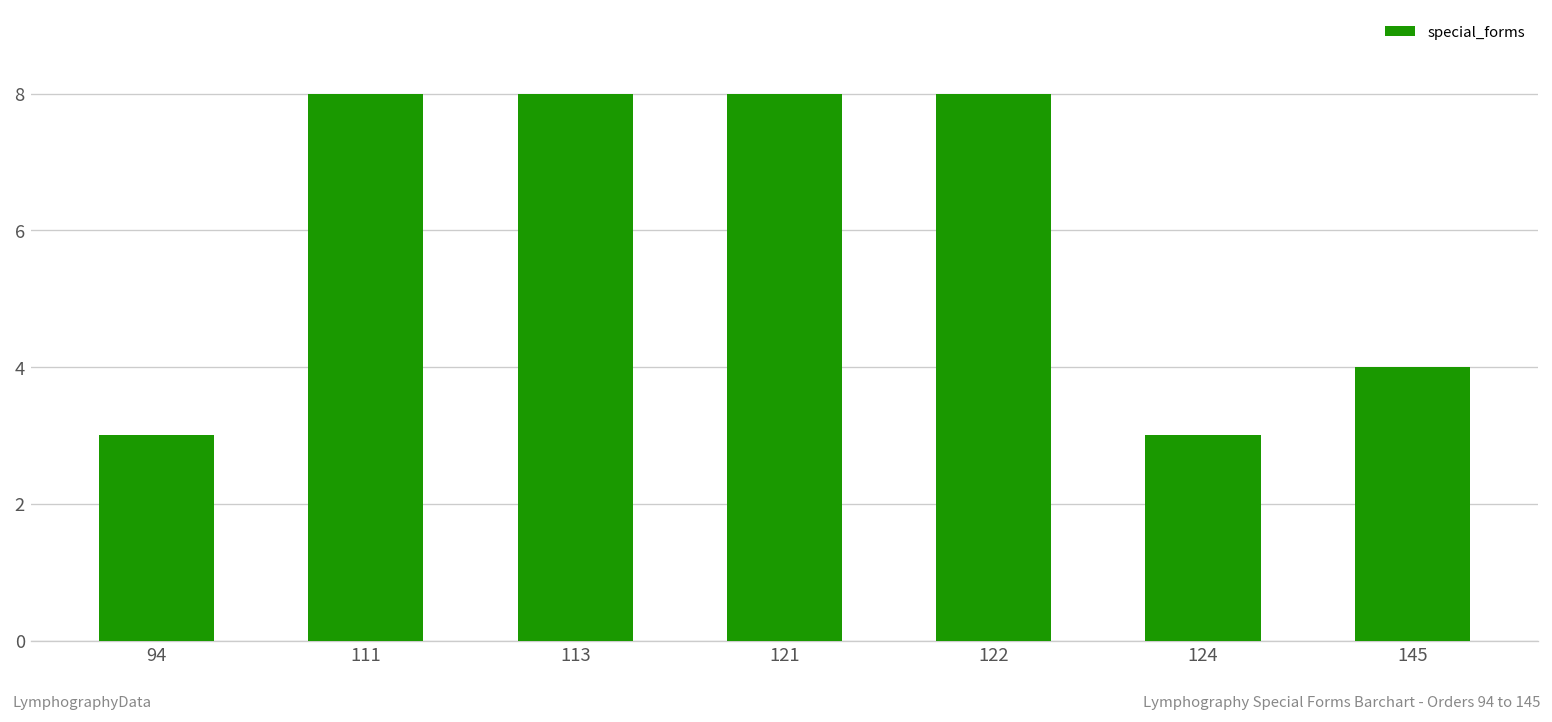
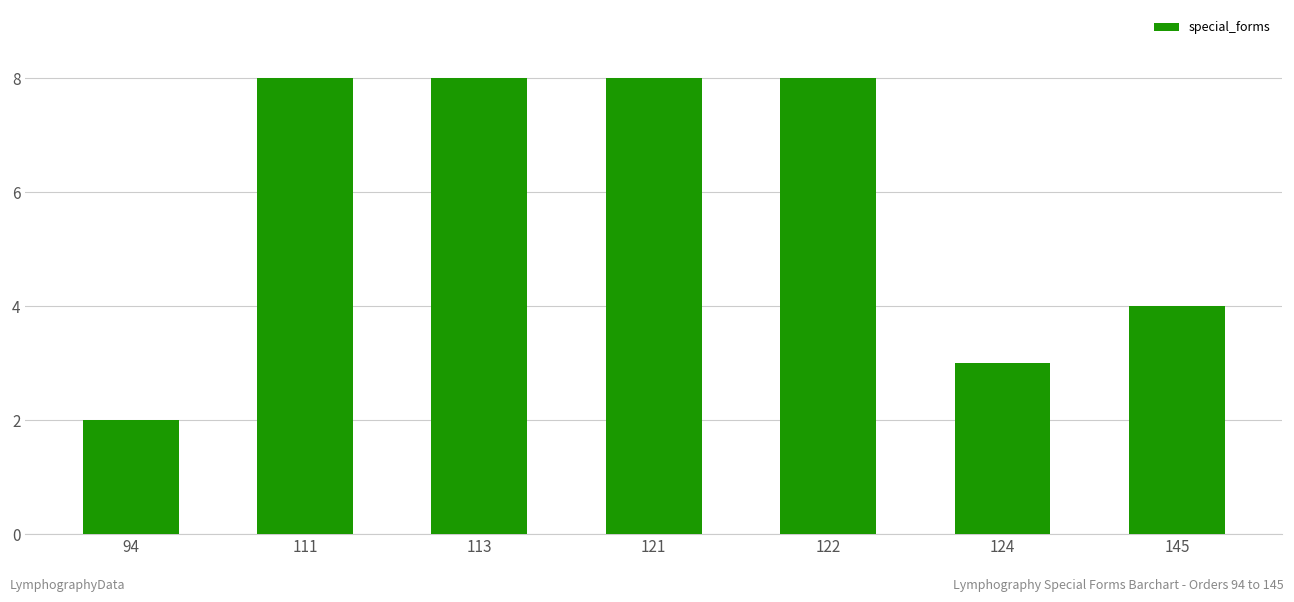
  {
-   "94": 3,
+   "94": 2,
    "111": 8,
    "113": 8,
    "121": 8,
    "122": 8,
    "124": 3,
    "145": 4
  }
